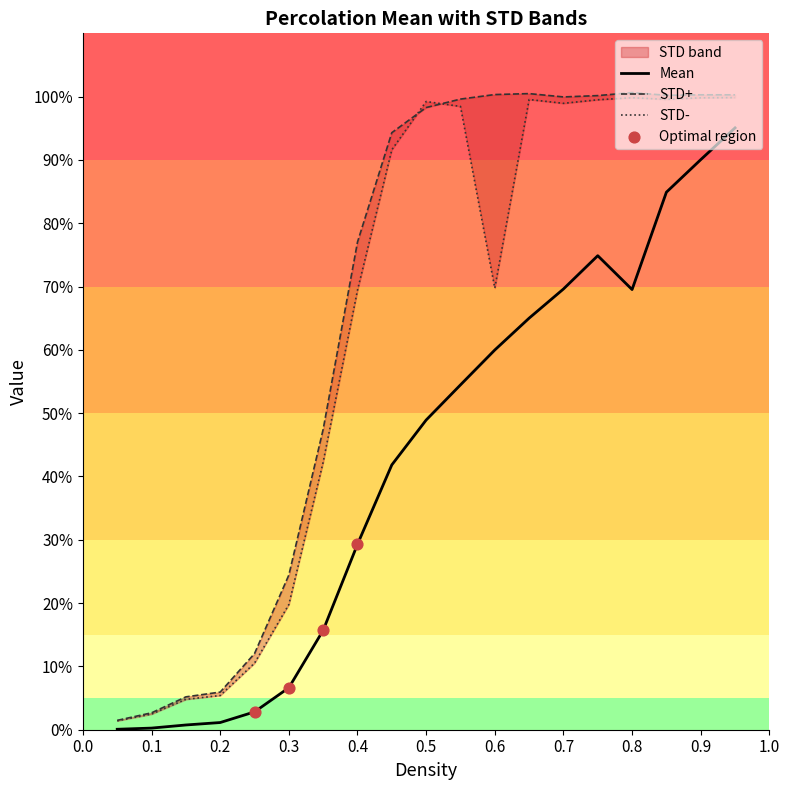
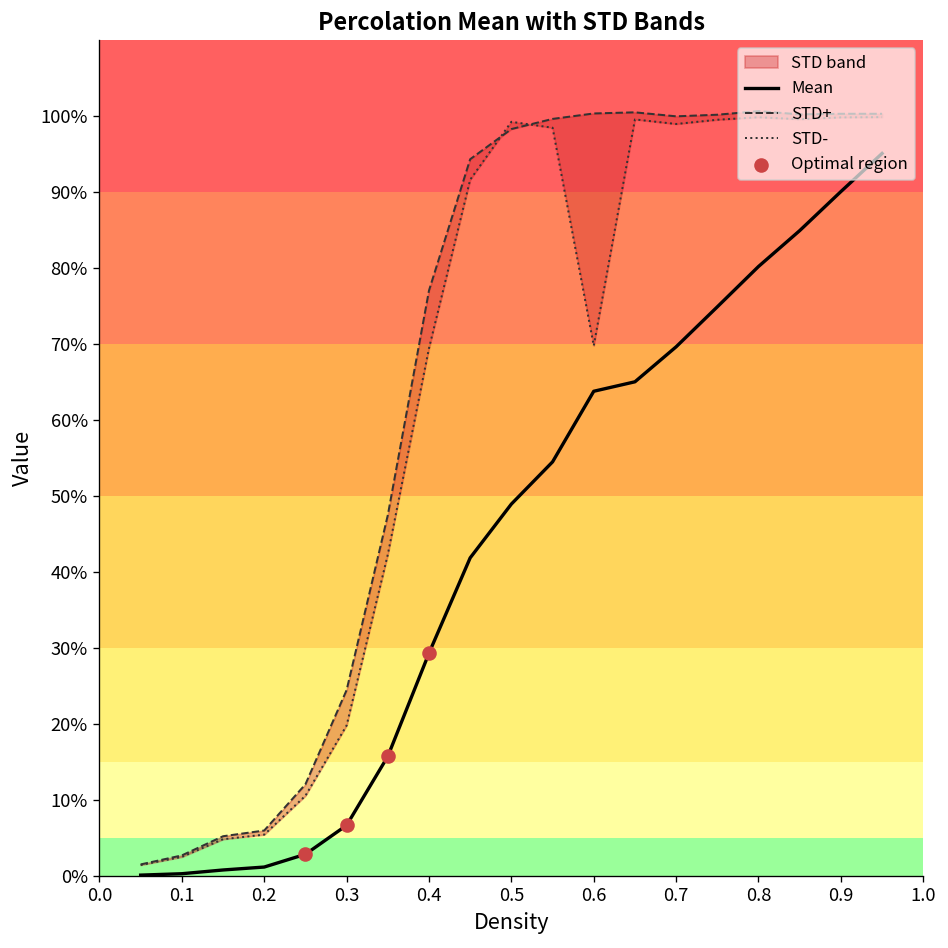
  {
    "Mean": {
      "0.1": "0%",
      "0.2": "1%",
      "0.5": "49%",
-     "0.6": "60%",
+     "0.6": "64%",
      "0.7": "70%",
-     "0.8": "70%",
+     "0.8": "80%",
      "0.9": "90%"
    }
  }
